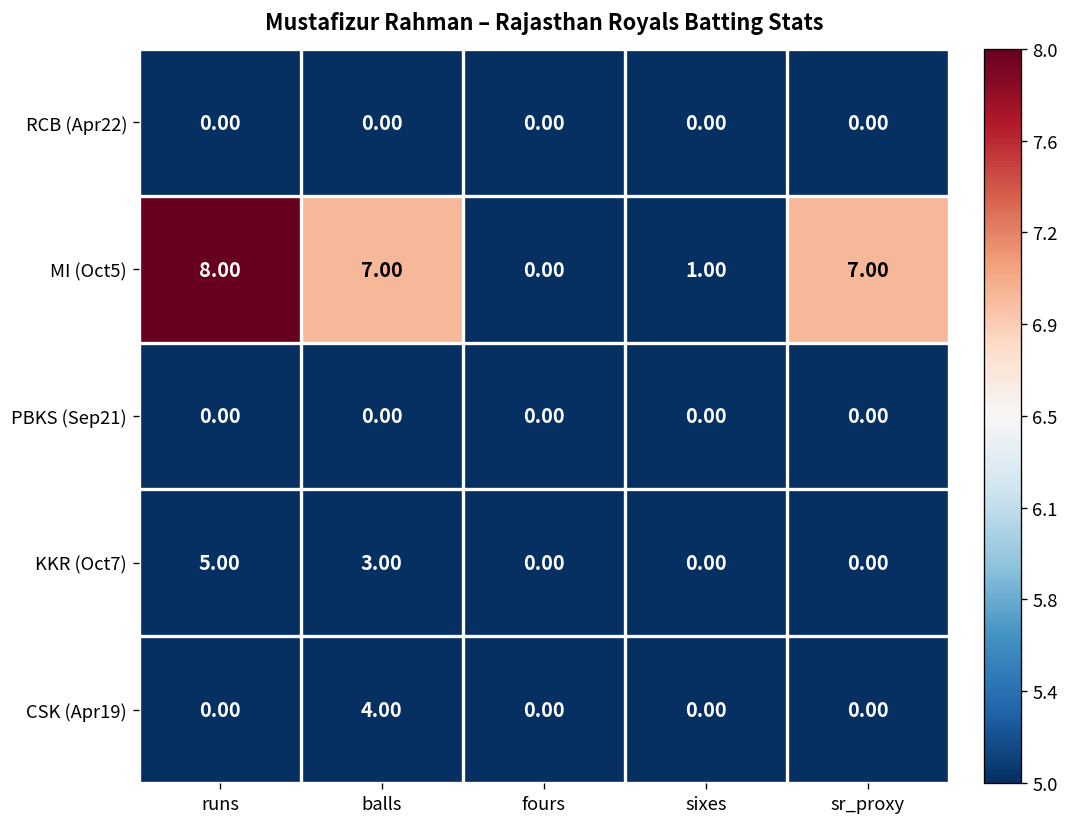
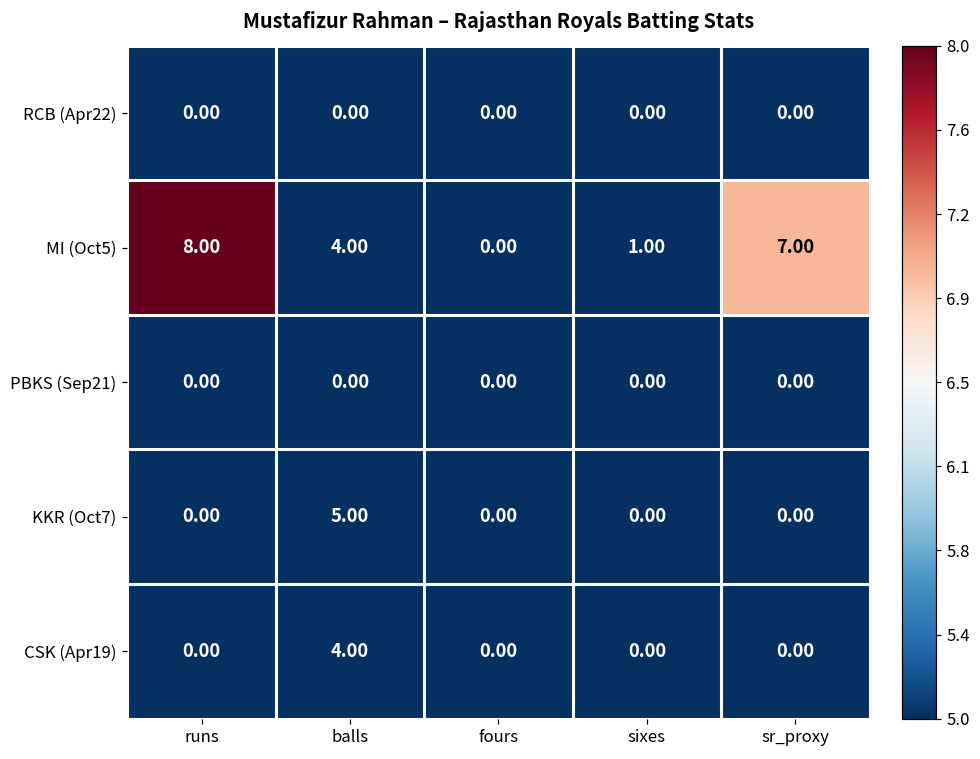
  {
    "RCB (Apr22)": {
      "runs": 0.00,
      "balls": 0.00,
      "fours": 0.00,
      "sixes": 0.00,
      "sr_proxy": 0.00
    },
    "MI (Oct5)": {
      "runs": 8.00,
-     "balls": 7.00,
+     "balls": 4.00,
      "fours": 0.00,
      "sixes": 1.00,
      "sr_proxy": 7.00
    },
    "PBKS (Sep21)": {
      "runs": 0.00,
      "balls": 0.00,
      "fours": 0.00,
      "sixes": 0.00,
      "sr_proxy": 0.00
    },
    "KKR (Oct7)": {
-     "runs": 5.00,
-     "balls": 3.00,
+     "runs": 0.00,
+     "balls": 5.00,
      "fours": 0.00,
      "sixes": 0.00,
      "sr_proxy": 0.00
    },
    "CSK (Apr19)": {
      "runs": 0.00,
      "balls": 4.00,
      "fours": 0.00,
      "sixes": 0.00,
      "sr_proxy": 0.00
    }
  }
